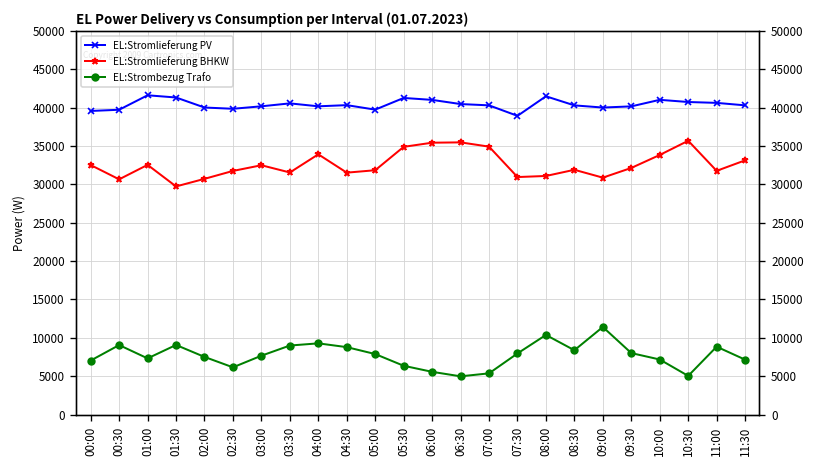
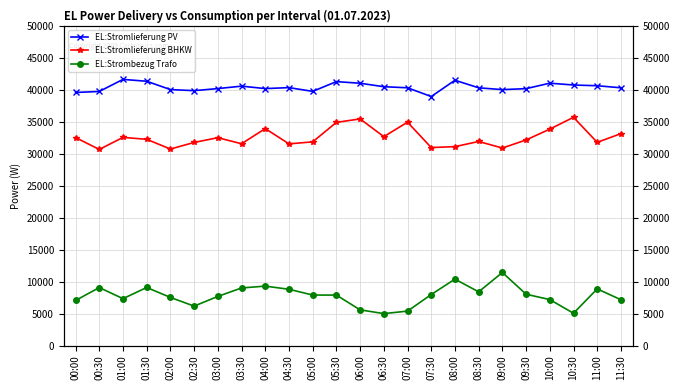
  {
    "EL:Stromlieferung PV": {
      "00:00": 40000,
      "00:30": 40000,
      "01:00": 42000,
      "01:30": 41000,
      "02:00": 40000,
      "02:30": 40000,
      "03:00": 40000,
      "03:30": 41000,
      "04:00": 40000,
      "04:30": 40000,
      "05:00": 40000,
      "05:30": 41000,
      "06:00": 41000,
      "06:30": 40000,
      "07:00": 40000,
      "07:30": 39000,
      "08:00": 41000,
      "08:30": 40000,
      "09:00": 40000,
      "09:30": 40000,
      "10:00": 41000,
      "10:30": 41000,
      "11:00": 41000,
      "11:30": 40000
    },
    "EL:Stromlieferung BHKW": {
      "00:00": 33000,
      "00:30": 31000,
      "01:00": 33000,
-     "01:30": 30000,
+     "01:30": 32000,
      "02:00": 31000,
      "02:30": 32000,
      "03:00": 32000,
      "03:30": 32000,
      "04:00": 34000,
      "04:30": 32000,
      "05:00": 32000,
      "05:30": 35000,
      "06:00": 35000,
-     "06:30": 35000,
+     "06:30": 33000,
      "07:00": 35000,
      "07:30": 31000,
      "08:00": 31000,
      "08:30": 32000,
      "09:00": 31000,
      "09:30": 32000,
      "10:00": 34000,
      "10:30": 36000,
      "11:00": 32000,
      "11:30": 33000
    },
    "EL:Strombezug Trafo": {
      "00:00": 7000,
      "00:30": 9000,
      "01:00": 7000,
      "01:30": 9000,
      "02:00": 8000,
      "02:30": 6000,
      "03:00": 8000,
      "03:30": 9000,
      "04:00": 9000,
      "04:30": 9000,
      "05:00": 8000,
-     "05:30": 6000,
+     "05:30": 8000,
      "06:00": 6000,
      "06:30": 5000,
      "07:00": 5000,
      "07:30": 8000,
      "08:00": 10000,
      "08:30": 8000,
      "09:00": 11000,
      "09:30": 8000,
      "10:00": 7000,
      "10:30": 5000,
      "11:00": 9000,
      "11:30": 7000
    }
  }
